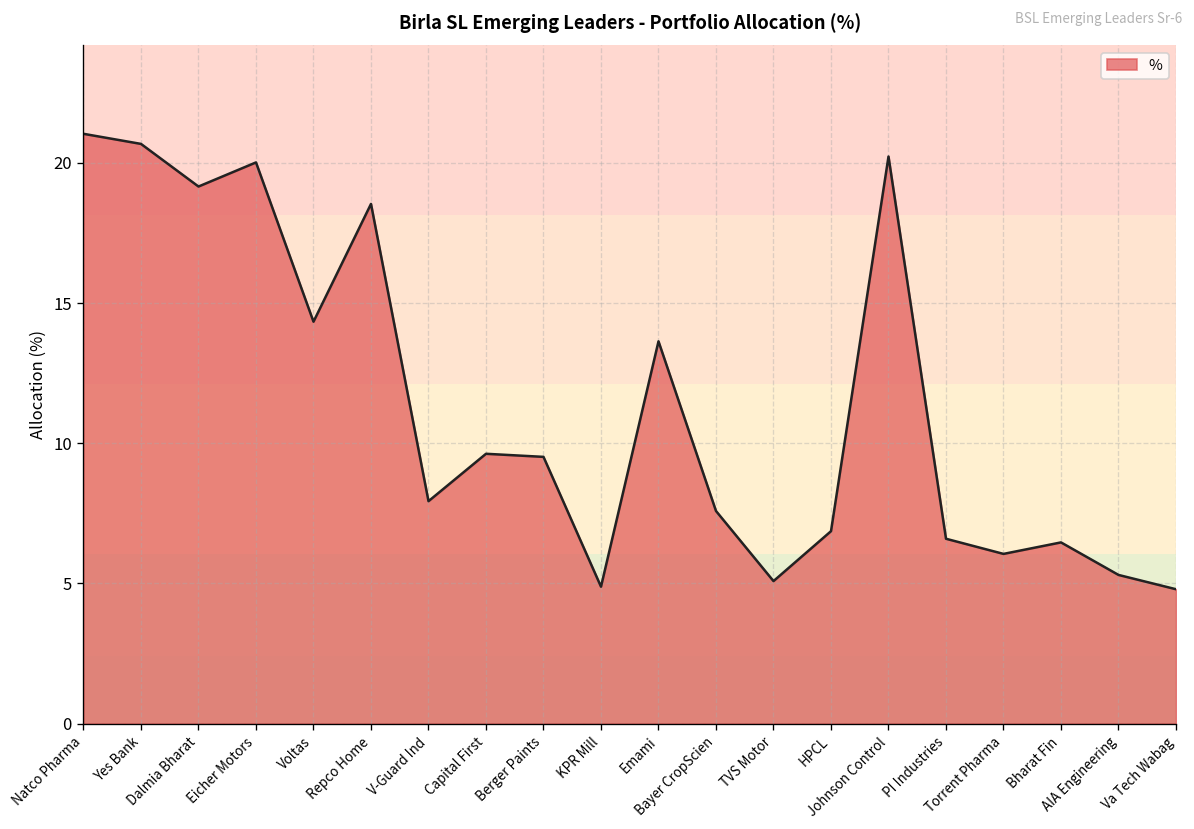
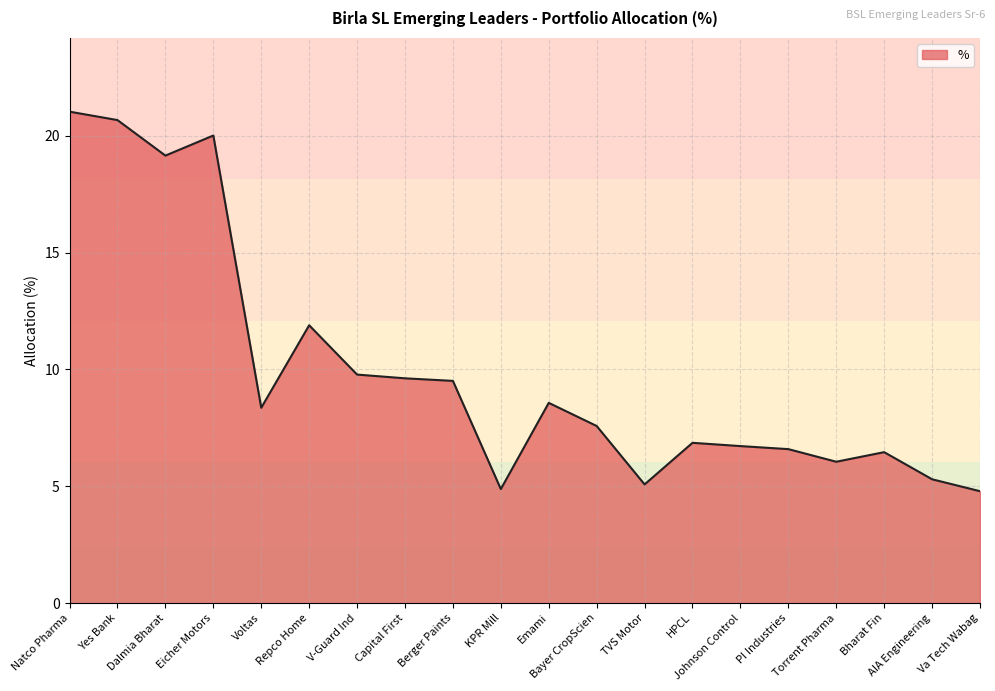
  {
    "Natco Pharma": 21.0,
    "Yes Bank": 20.7,
    "Dalmia Bharat": 19.2,
    "Eicher Motors": 20.0,
-   "Voltas": 14.3,
-   "Repco Home": 18.5,
-   "V-Guard Ind": 7.9,
+   "Voltas": 8.4,
+   "Repco Home": 11.9,
+   "V-Guard Ind": 9.8,
    "Capital First": 9.6,
    "Berger Paints": 9.5,
    "KPR Mill": 4.9,
-   "Emami": 13.6,
+   "Emami": 8.6,
    "Bayer CropScien": 7.6,
    "TVS Motor": 5.1,
    "HPCL": 6.9,
-   "Johnson Control": 20.2,
+   "Johnson Control": 6.7,
    "PI Industries": 6.6,
    "Torrent Pharma": 6.1,
    "Bharat Fin": 6.5,
    "AIA Engineering": 5.3,
    "Va Tech Wabag": 4.8
  }
